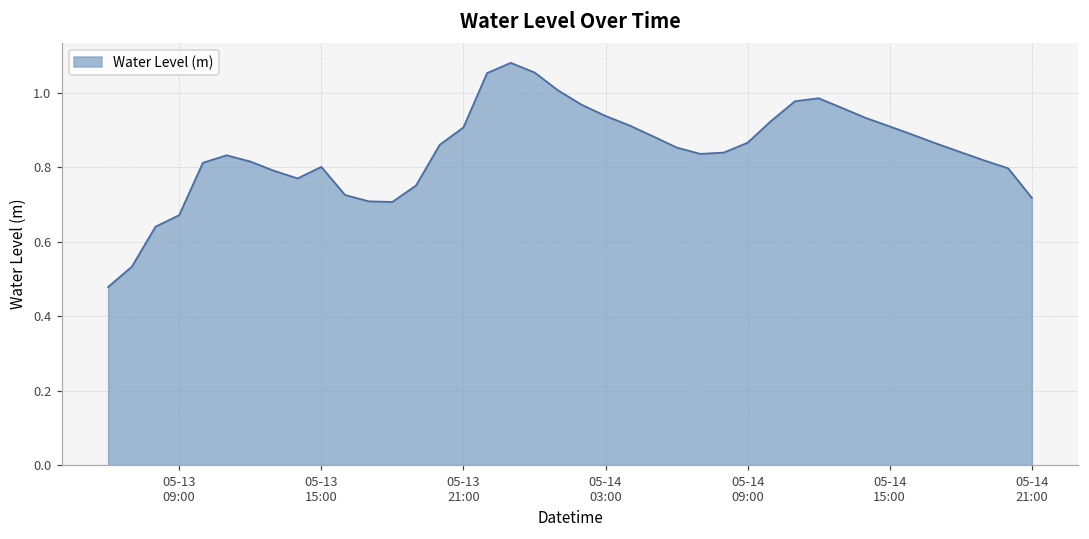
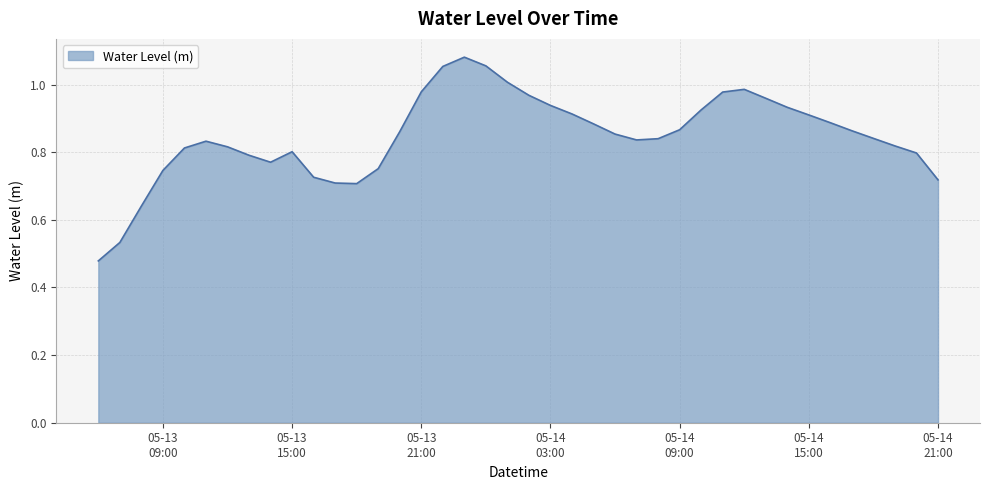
  {
-   "05-13 09:00": 0.67,
+   "05-13 09:00": 0.75,
    "05-13 15:00": 0.80,
-   "05-13 21:00": 0.91,
+   "05-13 21:00": 0.98,
    "05-14 03:00": 0.94,
    "05-14 09:00": 0.87,
    "05-14 15:00": 0.91,
    "05-14 21:00": 0.72
  }
